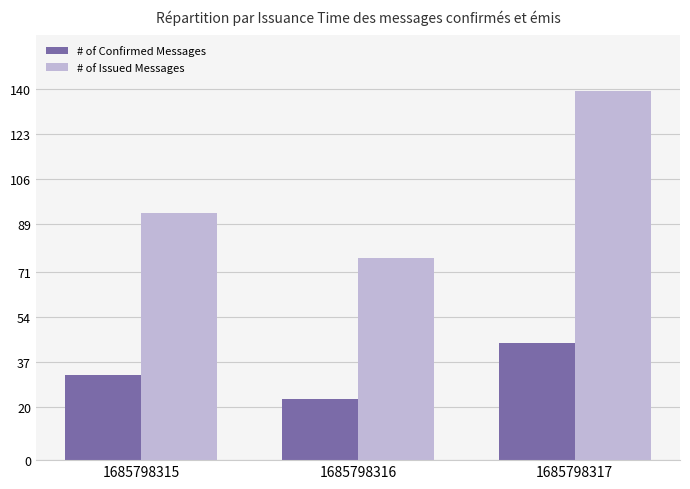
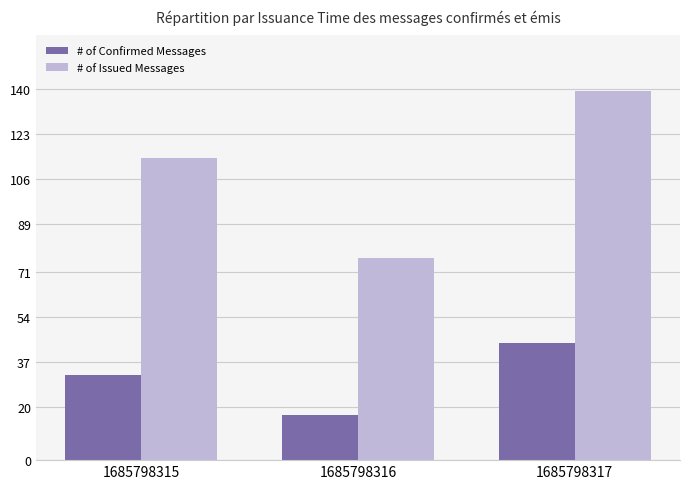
  {
    "# of Confirmed Messages": {
      "1685798315": 32,
-     "1685798316": 23,
+     "1685798316": 17,
      "1685798317": 44
    },
    "# of Issued Messages": {
-     "1685798315": 93,
+     "1685798315": 114,
      "1685798316": 76,
      "1685798317": 139
    }
  }
